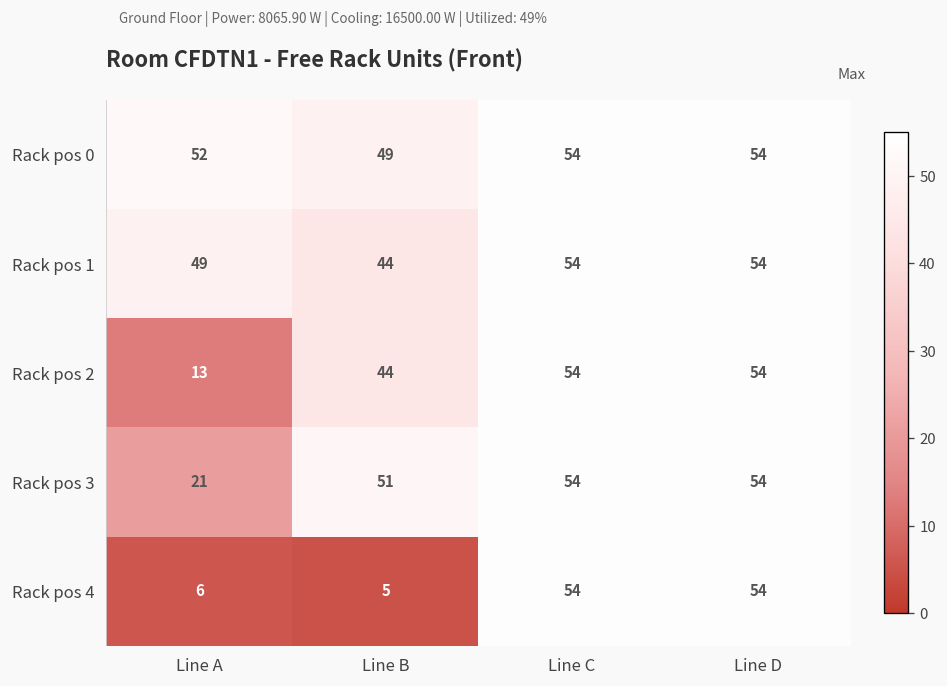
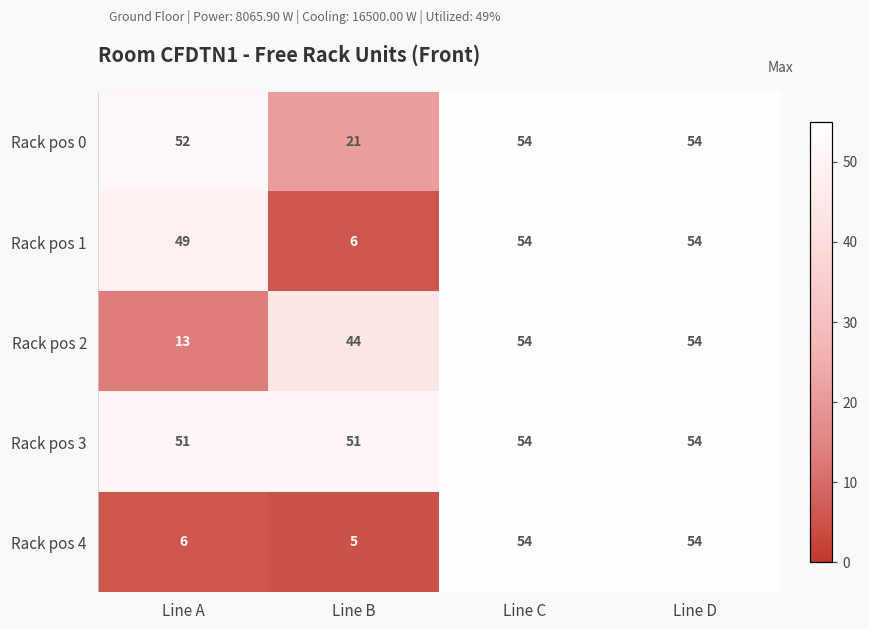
  {
    "Rack pos 0": {
      "Line A": 52,
-     "Line B": 49,
+     "Line B": 21,
      "Line C": 54,
      "Line D": 54
    },
    "Rack pos 1": {
      "Line A": 49,
-     "Line B": 44,
+     "Line B": 6,
      "Line C": 54,
      "Line D": 54
    },
    "Rack pos 2": {
      "Line A": 13,
      "Line B": 44,
      "Line C": 54,
      "Line D": 54
    },
    "Rack pos 3": {
-     "Line A": 21,
+     "Line A": 51,
      "Line B": 51,
      "Line C": 54,
      "Line D": 54
    },
    "Rack pos 4": {
      "Line A": 6,
      "Line B": 5,
      "Line C": 54,
      "Line D": 54
    }
  }
